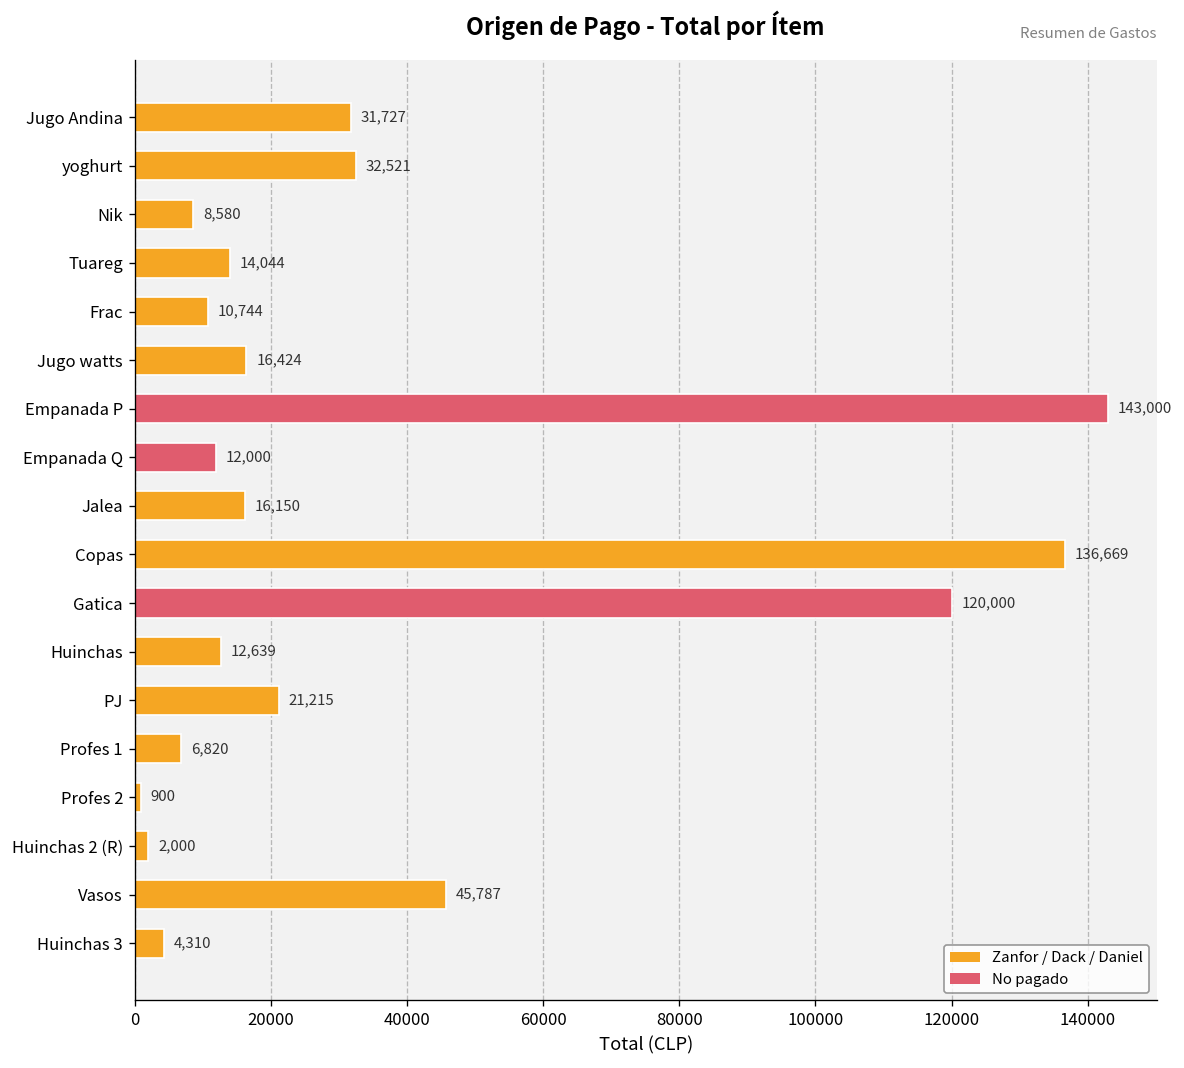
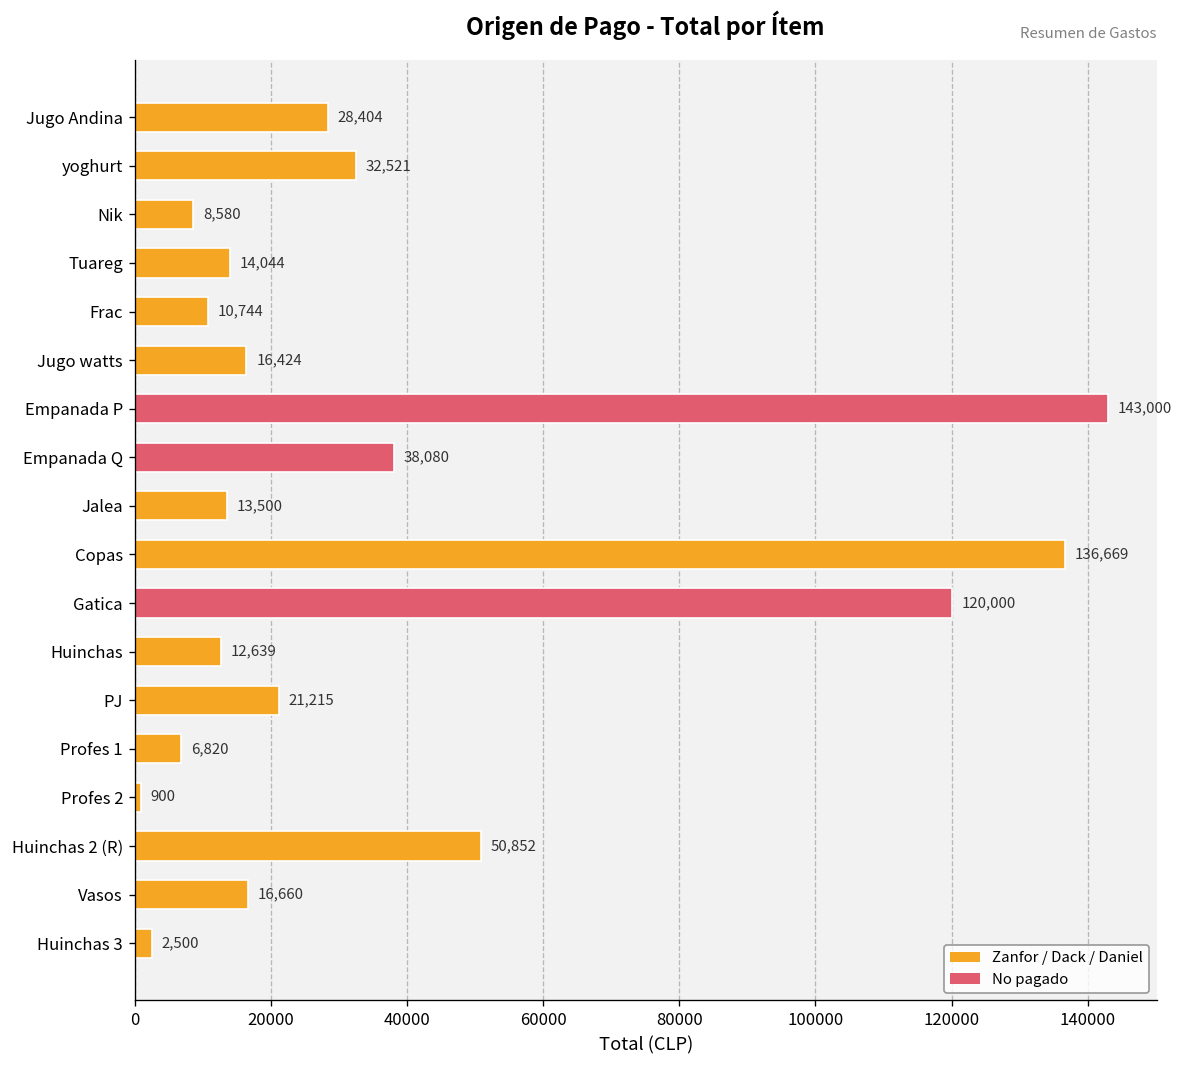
  {
-   "Jugo Andina": "31,727",
+   "Jugo Andina": "28,404",
    "yoghurt": "32,521",
    "Nik": "8,580",
    "Tuareg": "14,044",
    "Frac": "10,744",
    "Jugo watts": "16,424",
    "Empanada P": "143,000",
-   "Empanada Q": "12,000",
-   "Jalea": "16,150",
+   "Empanada Q": "38,080",
+   "Jalea": "13,500",
    "Copas": "136,669",
    "Gatica": "120,000",
    "Huinchas": "12,639",
    "PJ": "21,215",
    "Profes 1": "6,820",
    "Profes 2": "900",
-   "Huinchas 2 (R)": "2,000",
-   "Vasos": "45,787",
-   "Huinchas 3": "4,310"
+   "Huinchas 2 (R)": "50,852",
+   "Vasos": "16,660",
+   "Huinchas 3": "2,500"
  }
